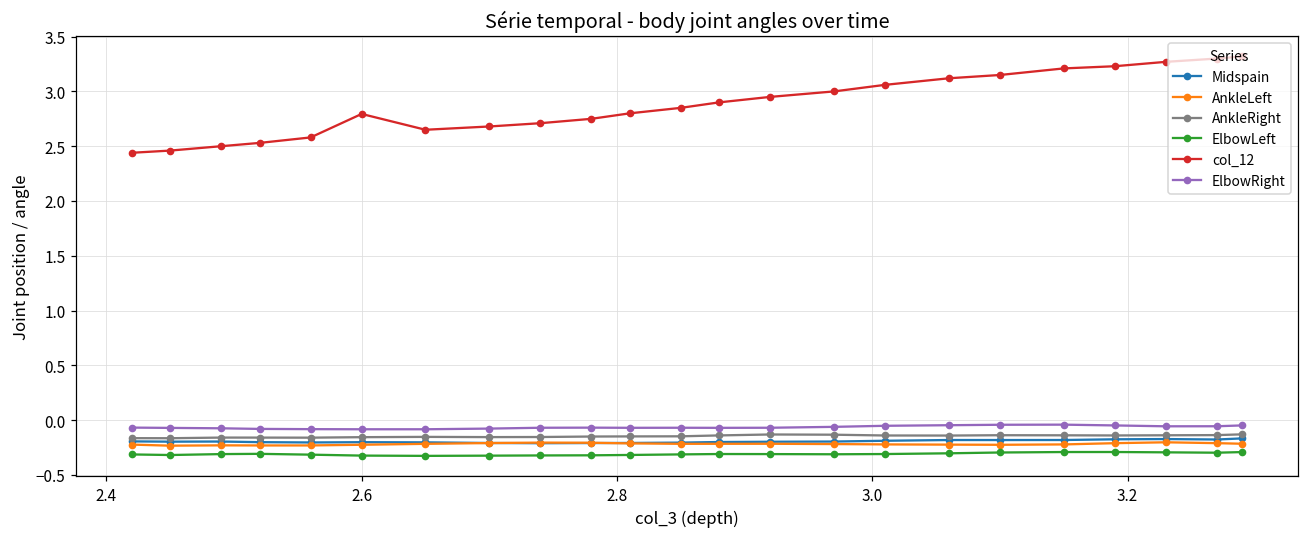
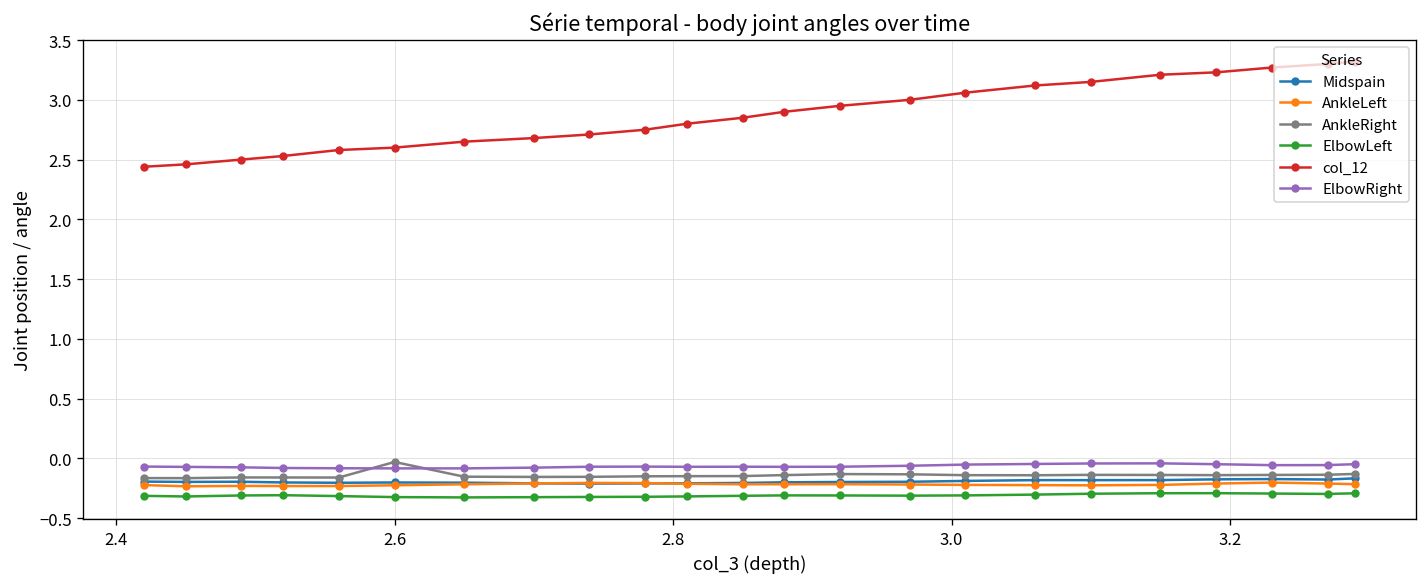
  {
    "AnkleRight": {
-     "2.6": -0.2
+     "2.6": 0.0
    },
    "ElbowLeft": {
      "2.6": -0.3
    },
    "col_12": {
-     "2.6": 2.8
+     "2.6": 2.6
    },
    "ElbowRight": {
      "2.6": -0.1
    }
  }
